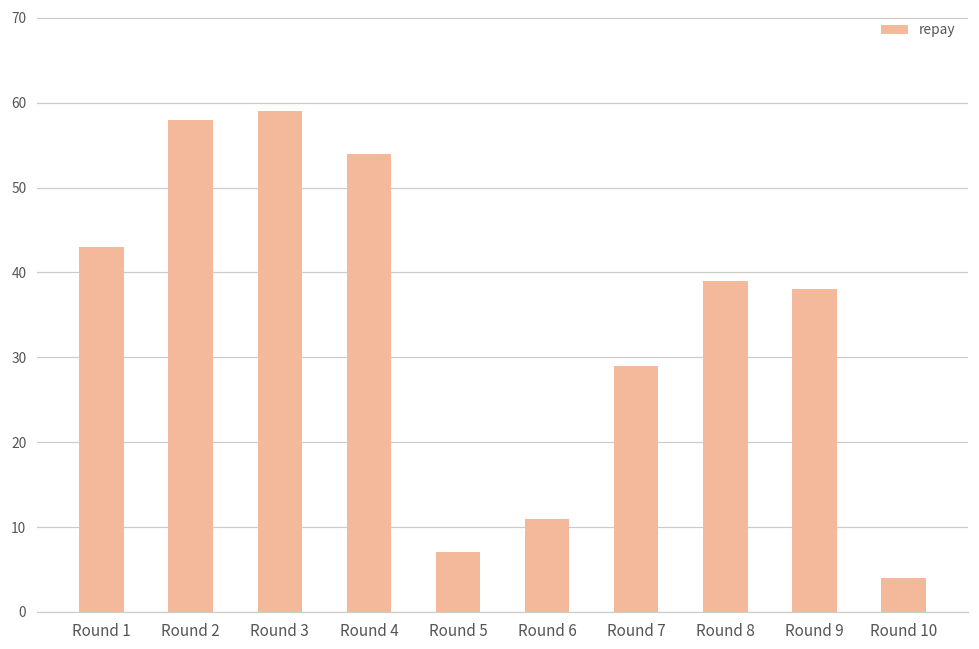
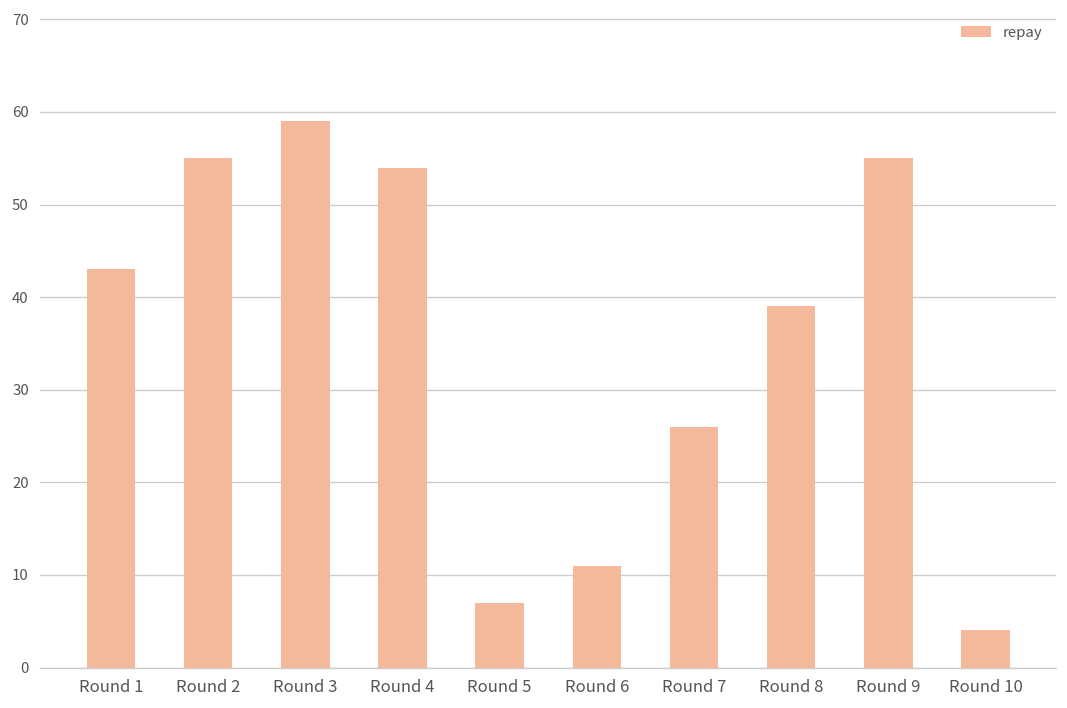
  {
    "Round 1": 43,
-   "Round 2": 58,
+   "Round 2": 55,
    "Round 3": 59,
    "Round 4": 54,
    "Round 5": 7,
    "Round 6": 11,
-   "Round 7": 29,
+   "Round 7": 26,
    "Round 8": 39,
-   "Round 9": 38,
+   "Round 9": 55,
    "Round 10": 4
  }
